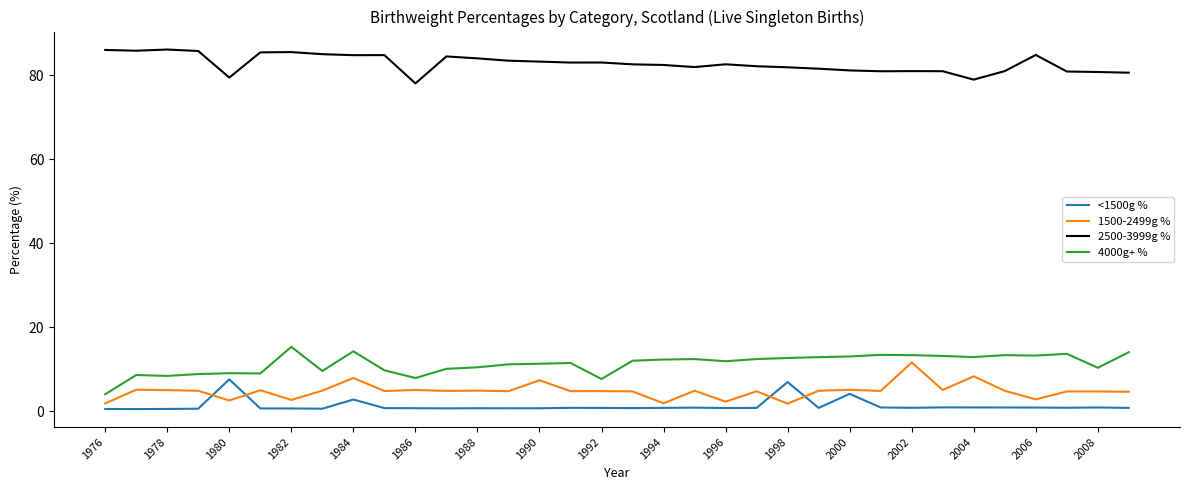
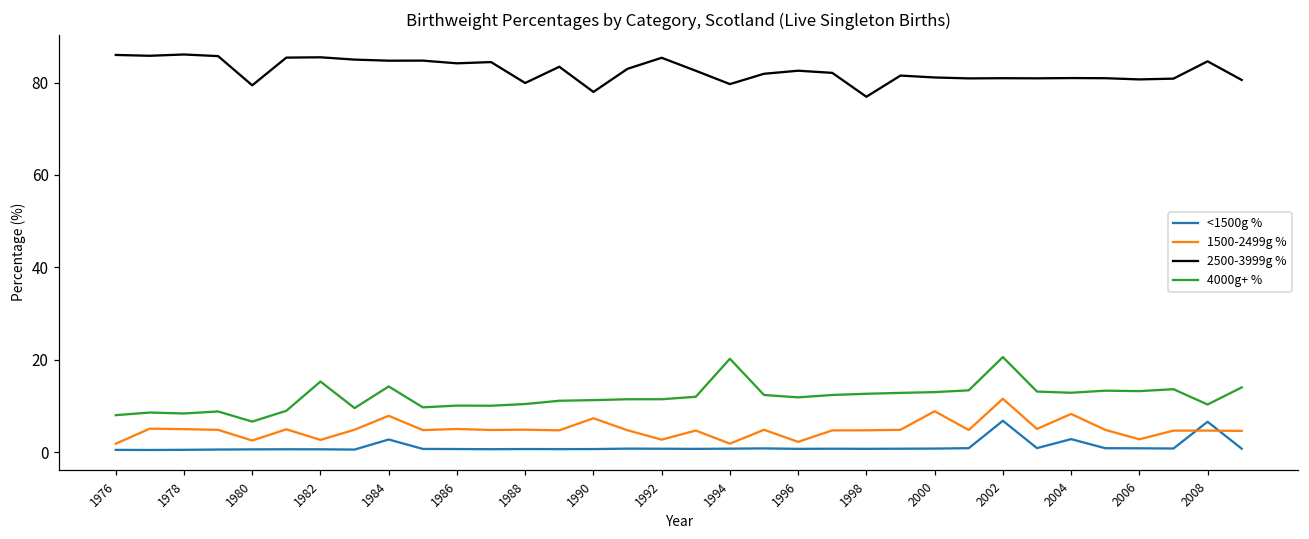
  {
    "<1500g %": {
      "1976": 1,
      "1978": 1,
-     "1980": 8,
+     "1980": 1,
      "1982": 1,
      "1984": 3,
      "1986": 1,
      "1988": 1,
      "1990": 1,
      "1992": 1,
      "1994": 1,
      "1996": 1,
-     "1998": 7,
-     "2000": 4,
-     "2002": 1,
-     "2004": 1,
+     "1998": 1,
+     "2000": 1,
+     "2002": 7,
+     "2004": 3,
      "2006": 1,
-     "2008": 1
+     "2008": 7
    },
    "1500-2499g %": {
      "1976": 2,
      "1978": 5,
      "1980": 3,
      "1982": 3,
      "1984": 8,
      "1986": 5,
      "1988": 5,
      "1990": 7,
-     "1992": 5,
+     "1992": 3,
      "1994": 2,
      "1996": 2,
-     "1998": 2,
-     "2000": 5,
+     "1998": 5,
+     "2000": 9,
      "2002": 12,
      "2004": 8,
      "2006": 3,
      "2008": 5
    },
    "2500-3999g %": {
      "1976": 86,
      "1978": 86,
      "1980": 79,
      "1982": 85,
      "1984": 85,
-     "1986": 78,
-     "1988": 84,
-     "1990": 83,
-     "1992": 83,
-     "1994": 82,
+     "1986": 84,
+     "1988": 80,
+     "1990": 78,
+     "1992": 85,
+     "1994": 80,
      "1996": 83,
-     "1998": 82,
+     "1998": 77,
      "2000": 81,
      "2002": 81,
-     "2004": 79,
-     "2006": 85,
-     "2008": 81
+     "2004": 81,
+     "2006": 81,
+     "2008": 85
    },
    "4000g+ %": {
-     "1976": 4,
+     "1976": 8,
      "1978": 8,
-     "1980": 9,
+     "1980": 7,
      "1982": 15,
      "1984": 14,
-     "1986": 8,
+     "1986": 10,
      "1988": 10,
      "1990": 11,
-     "1992": 8,
-     "1994": 12,
+     "1992": 11,
+     "1994": 20,
      "1996": 12,
      "1998": 13,
      "2000": 13,
-     "2002": 13,
+     "2002": 21,
      "2004": 13,
      "2006": 13,
      "2008": 10
    }
  }
